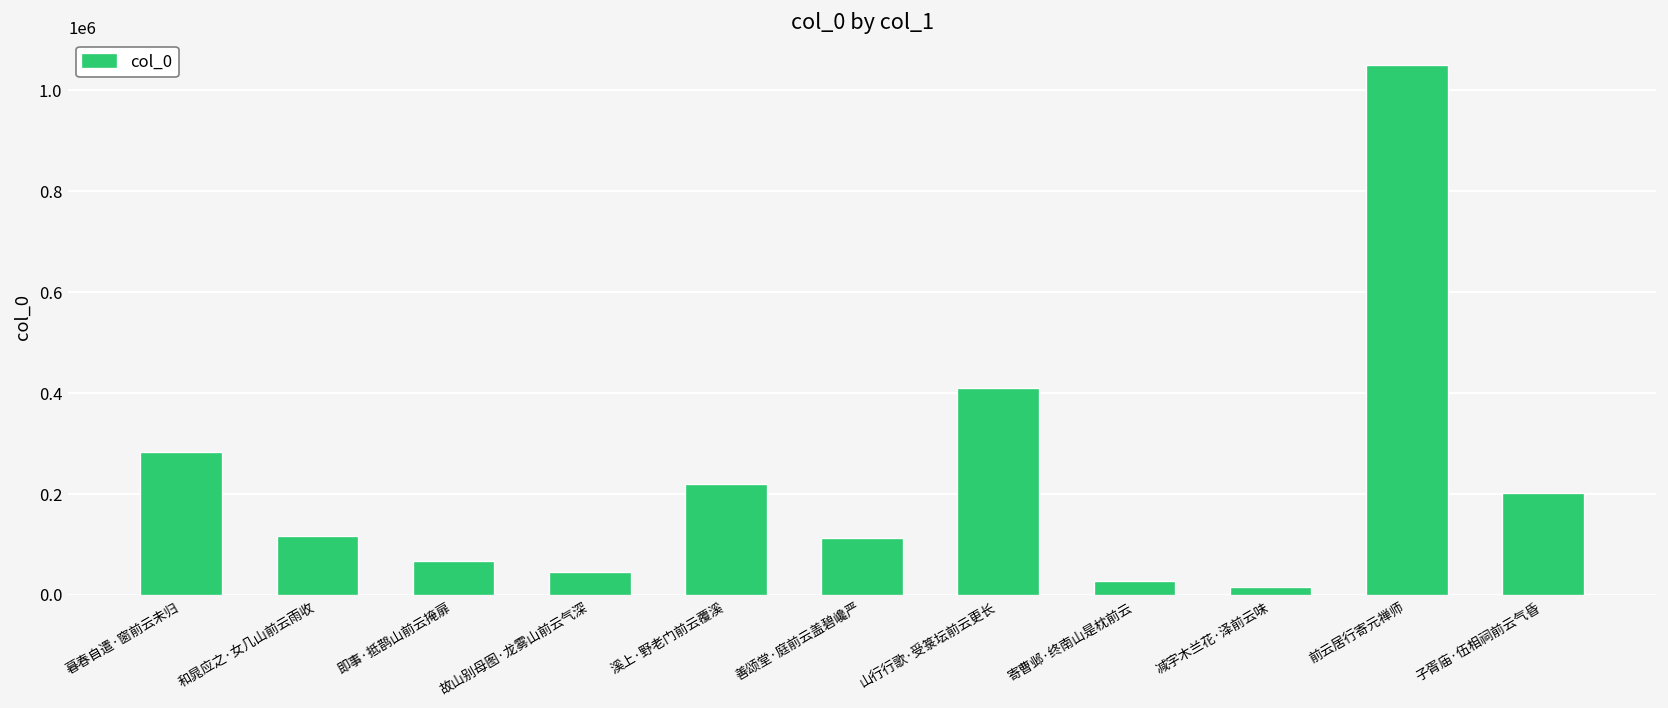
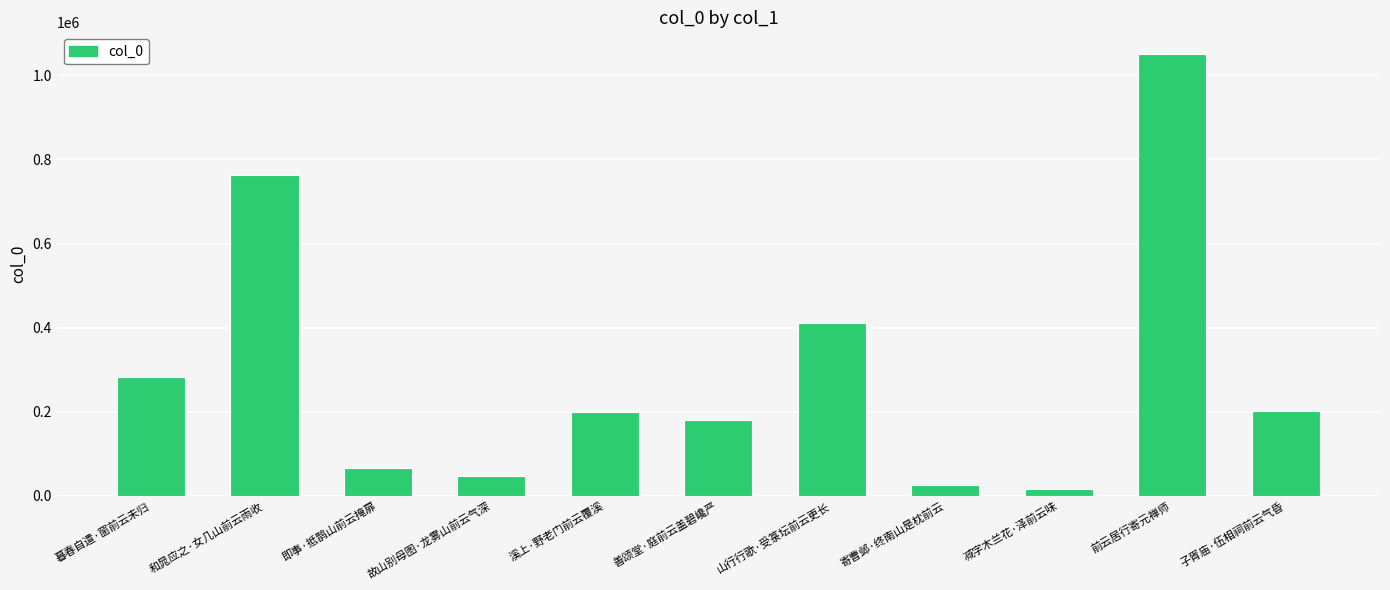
  {
    "暮春自遣·窗前云未归": 280000,
-   "和晁应之·女几山前云雨收": 120000,
+   "和晁应之·女几山前云雨收": 760000,
    "即事·抵鹊山前云掩扉": 70000,
    "故山别母图·龙雾山前云气深": 50000,
-   "溪上·野老门前云覆溪": 220000,
-   "善颂堂·庭前云盖碧巉严": 110000,
+   "溪上·野老门前云覆溪": 200000,
+   "善颂堂·庭前云盖碧巉严": 180000,
    "山行行歌·受箓坛前云更长": 410000,
    "寄曹邺·终南山是枕前云": 30000,
    "减字木兰花·泽前云味": 20000,
    "前云居行寄元禅师": 1050000,
    "子胥庙·伍相祠前云气昏": 200000
  }
